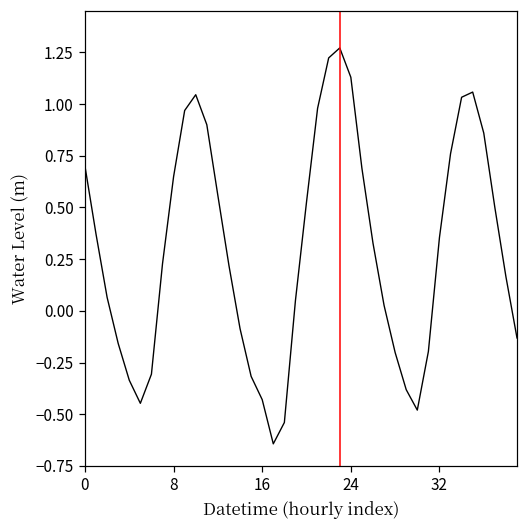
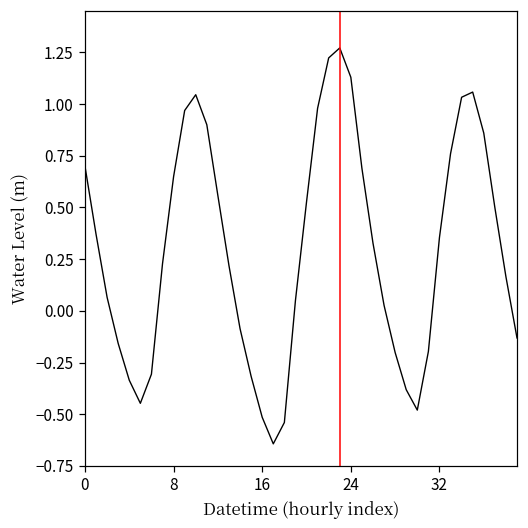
  {
    "0": 0.70,
    "8": 0.65,
-   "16": -0.43,
+   "16": -0.51,
    "24": 1.13,
    "32": 0.35
  }
